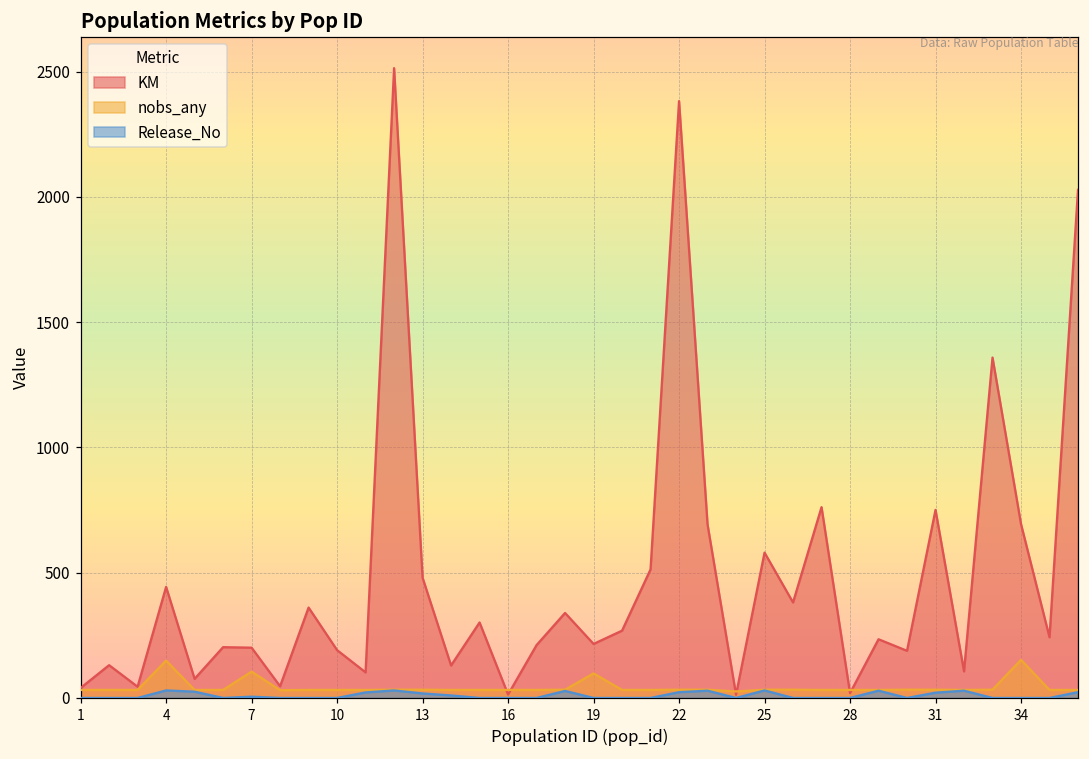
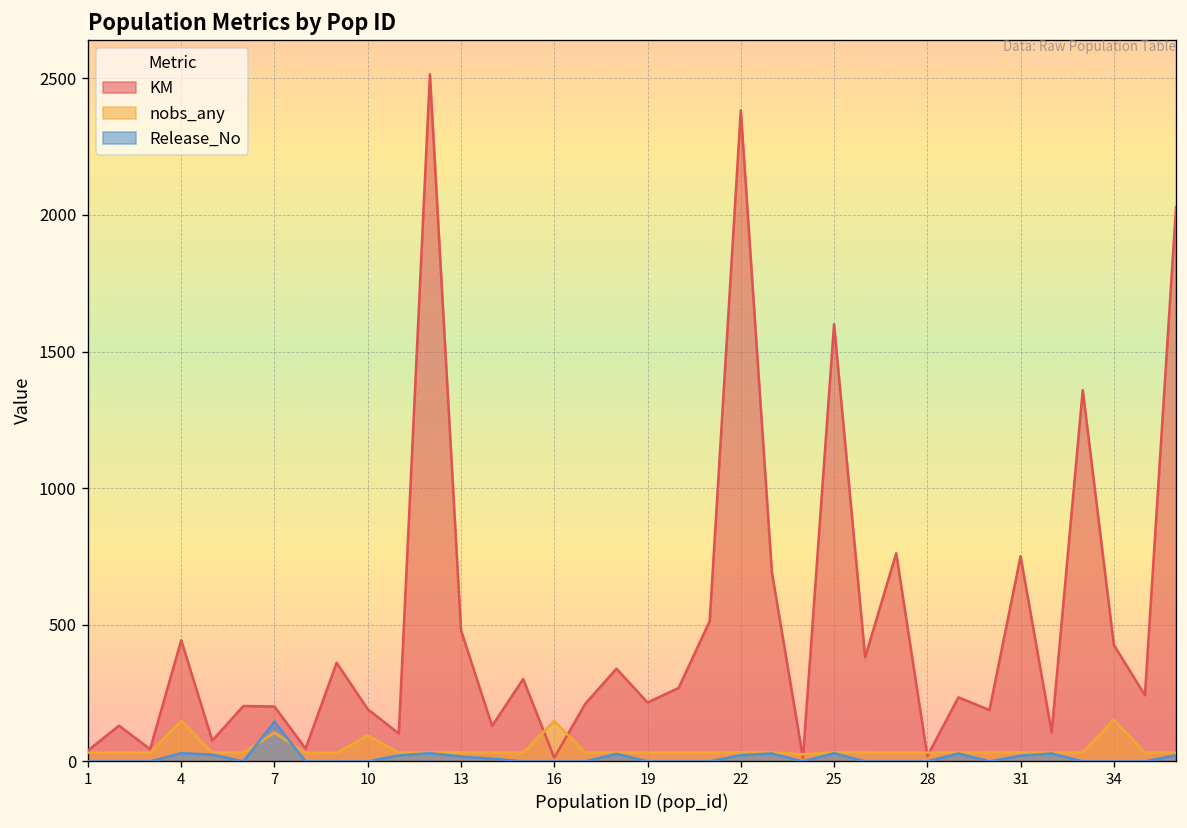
  {
    "KM": {
      "4": 440,
      "7": 200,
      "10": 190,
      "13": 480,
      "16": 10,
      "19": 220,
      "22": 2380,
-     "25": 580,
+     "25": 1600,
      "28": 20,
      "31": 750,
-     "34": 690
+     "34": 430
    },
    "nobs_any": {
      "4": 150,
      "7": 110,
-     "10": 30,
+     "10": 100,
      "13": 30,
-     "16": 30,
-     "19": 100,
+     "16": 150,
+     "19": 30,
      "28": 30,
      "31": 30,
      "34": 150
    },
    "Release_No": {
      "1": 0,
      "4": 30,
-     "7": 10,
+     "7": 150,
      "10": 0,
      "13": 20,
      "16": 0,
      "19": 0,
      "28": 0,
      "31": 20,
      "34": 0
    }
  }
